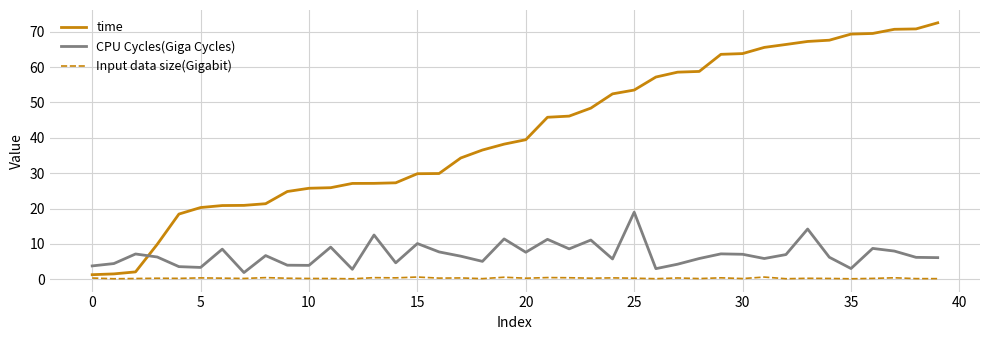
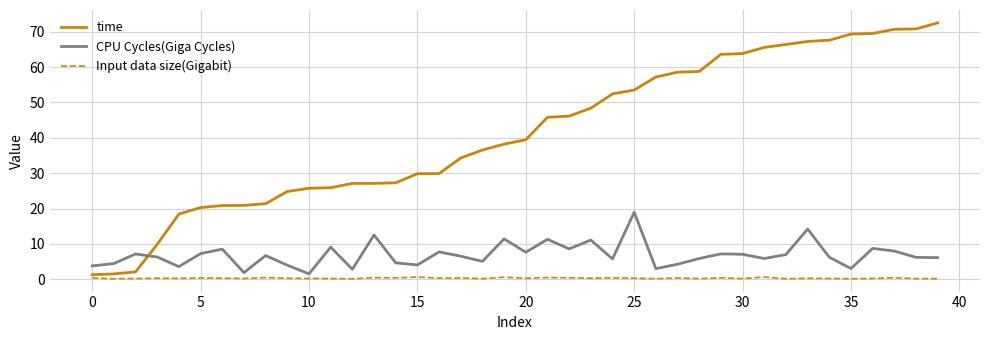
  {
    "CPU Cycles(Giga Cycles)": {
      "0": 4,
-     "5": 3,
-     "10": 4,
-     "15": 10,
+     "5": 7,
+     "10": 2,
+     "15": 4,
      "20": 8,
      "25": 19,
      "30": 7,
      "35": 3
    }
  }
